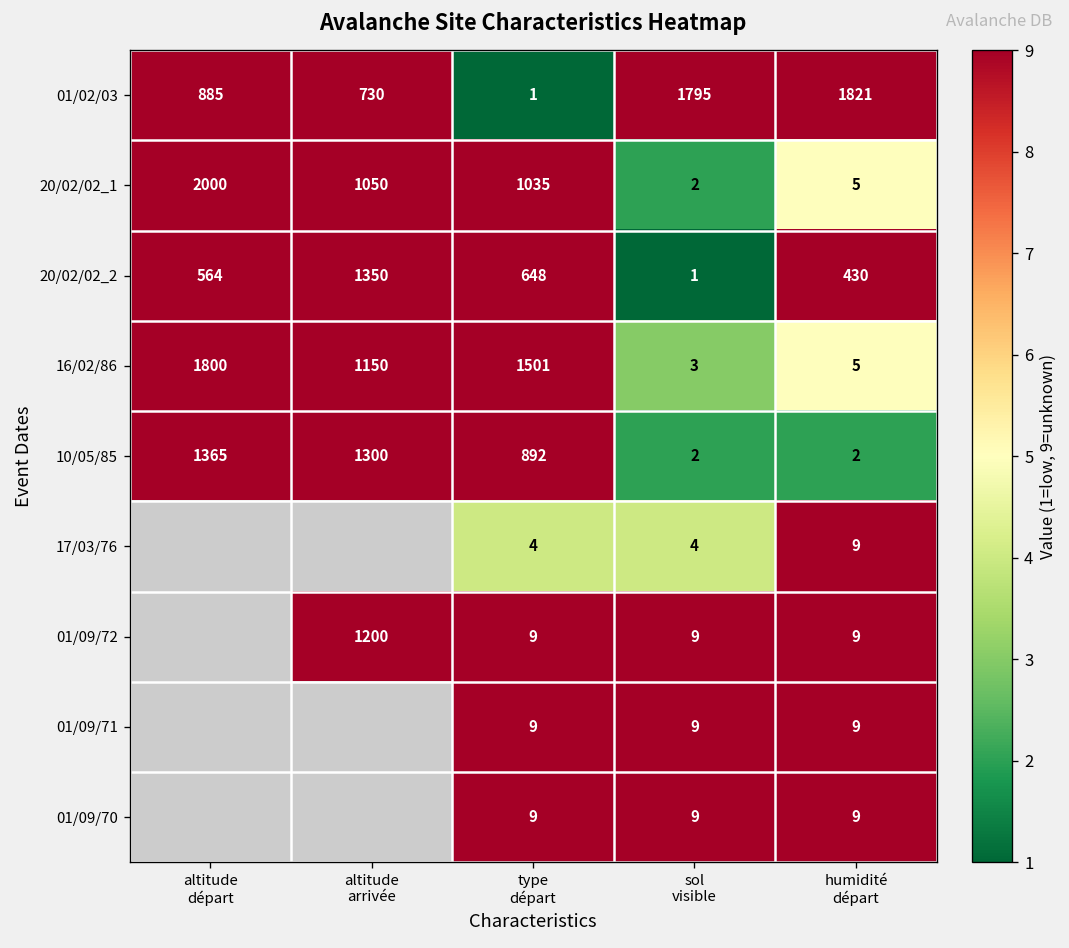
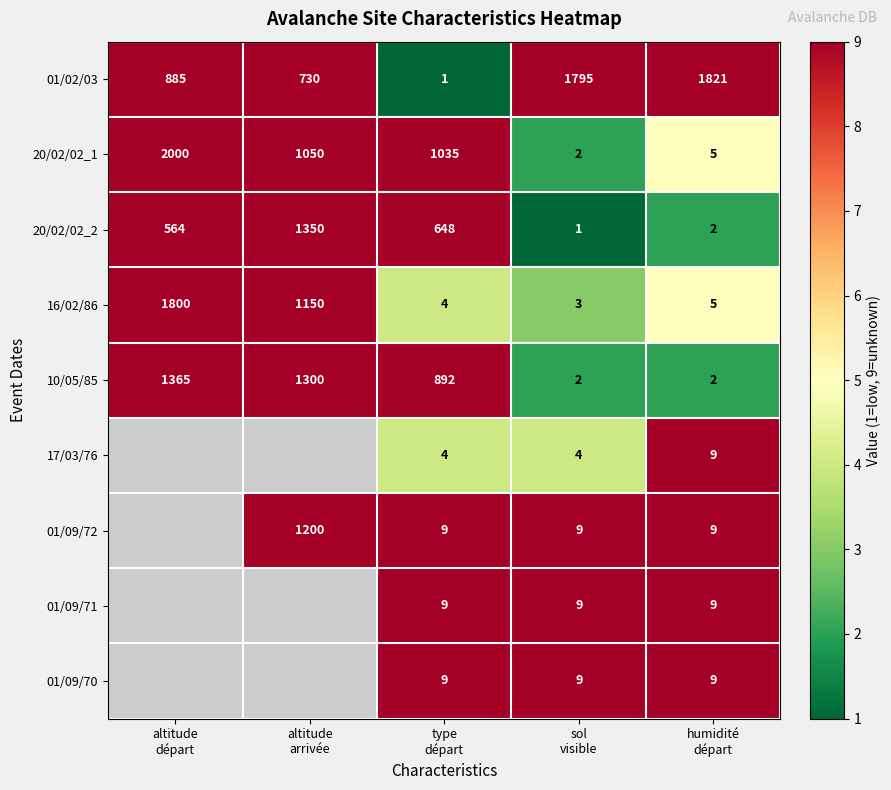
  {
    "01/02/03": {
      "altitude départ": 885,
      "altitude arrivée": 730,
      "type départ": 1,
      "sol visible": 1795,
      "humidité départ": 1821
    },
    "20/02/02_1": {
      "altitude départ": 2000,
      "altitude arrivée": 1050,
      "type départ": 1035,
      "sol visible": 2,
      "humidité départ": 5
    },
    "20/02/02_2": {
      "altitude départ": 564,
      "altitude arrivée": 1350,
      "type départ": 648,
      "sol visible": 1,
-     "humidité départ": 430
+     "humidité départ": 2
    },
    "16/02/86": {
      "altitude départ": 1800,
      "altitude arrivée": 1150,
-     "type départ": 1501,
+     "type départ": 4,
      "sol visible": 3,
      "humidité départ": 5
    },
    "10/05/85": {
      "altitude départ": 1365,
      "altitude arrivée": 1300,
      "type départ": 892,
      "sol visible": 2,
      "humidité départ": 2
    },
    "17/03/76": {
      "type départ": 4,
      "sol visible": 4,
      "humidité départ": 9
    },
    "01/09/72": {
      "altitude arrivée": 1200,
      "type départ": 9,
      "sol visible": 9,
      "humidité départ": 9
    },
    "01/09/71": {
      "type départ": 9,
      "sol visible": 9,
      "humidité départ": 9
    },
    "01/09/70": {
      "type départ": 9,
      "sol visible": 9,
      "humidité départ": 9
    }
  }
